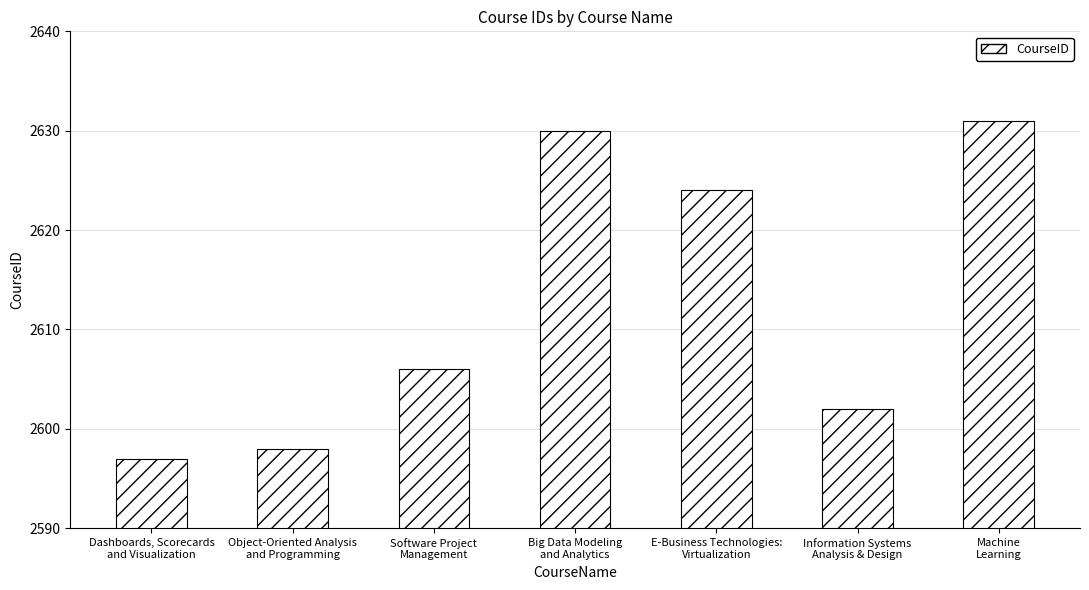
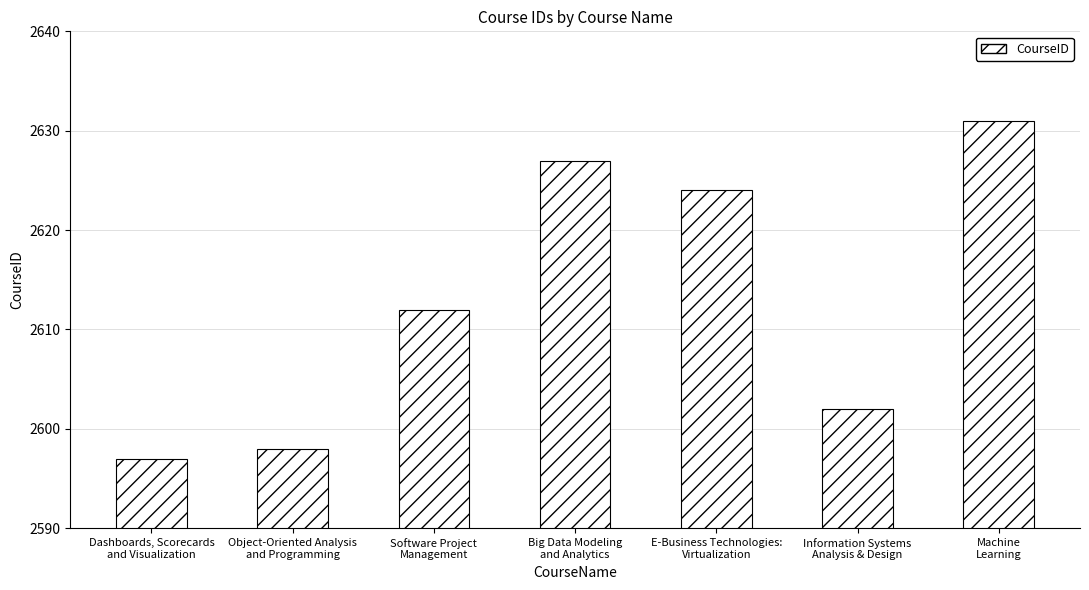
  {
    "Dashboards, Scorecards and Visualization": 2597,
    "Object-Oriented Analysis and Programming": 2598,
-   "Software Project Management": 2606,
-   "Big Data Modeling and Analytics": 2630,
+   "Software Project Management": 2612,
+   "Big Data Modeling and Analytics": 2627,
    "E-Business Technologies: Virtualization": 2624,
    "Information Systems Analysis & Design": 2602,
    "Machine Learning": 2631
  }
